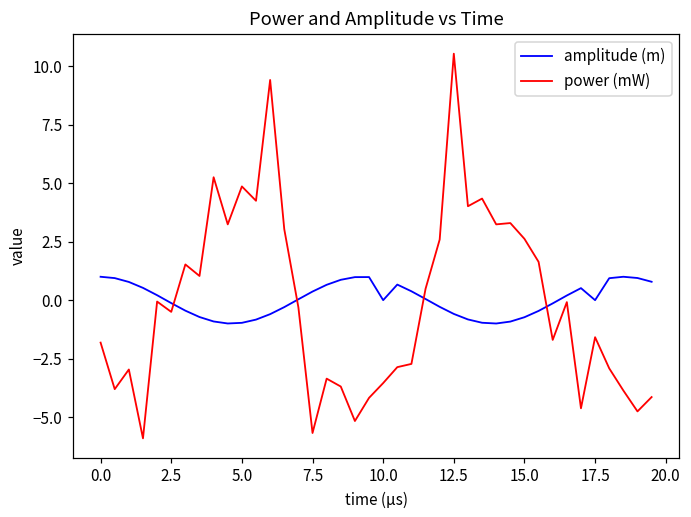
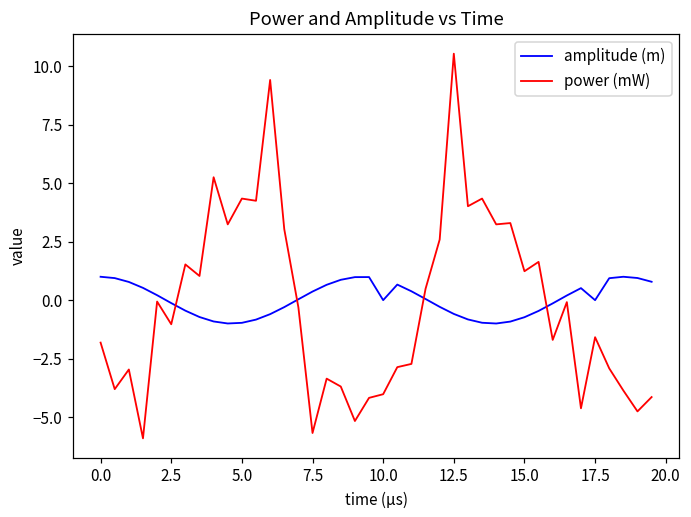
  {
    "amplitude (m)": {
      "0.0": 1.0,
      "2.5": -0.1,
      "5.0": -1.0,
      "7.5": 0.4,
      "10.0": 0.0,
      "12.5": -0.6,
      "15.0": -0.7,
      "17.5": 0.0
    },
    "power (mW)": {
      "0.0": -1.8,
-     "2.5": -0.5,
-     "5.0": 4.9,
+     "2.5": -1.0,
+     "5.0": 4.3,
      "7.5": -5.7,
-     "10.0": -3.5,
+     "10.0": -4.0,
      "12.5": 10.5,
-     "15.0": 2.6,
+     "15.0": 1.2,
      "17.5": -1.6
    }
  }
